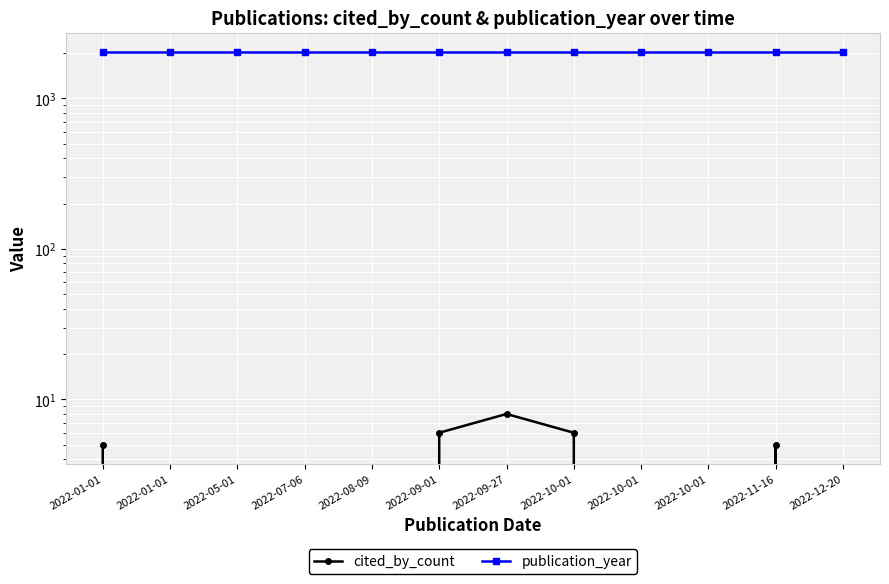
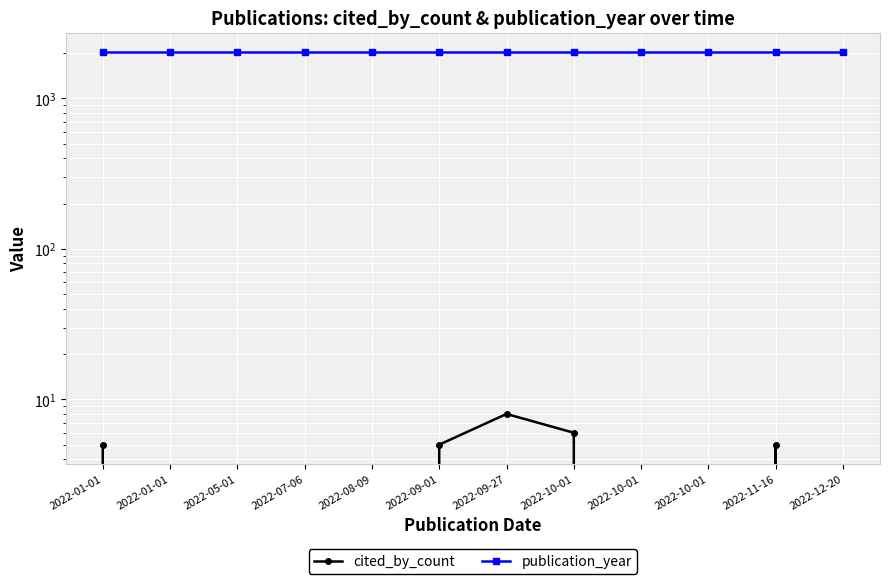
  {
    "cited_by_count": {
-     "2022-09-01": 6,
+     "2022-09-01": 5,
      "2022-09-27": 8,
      "2022-11-16": 5
    },
    "publication_year": {
      "2022-05-01": 2000,
      "2022-07-06": 2000,
      "2022-08-09": 2000,
      "2022-09-01": 2000,
      "2022-09-27": 2000,
      "2022-11-16": 2000,
      "2022-12-20": 2000
    }
  }
